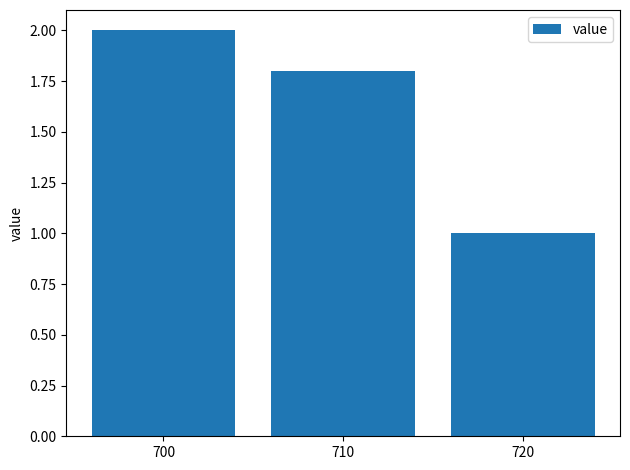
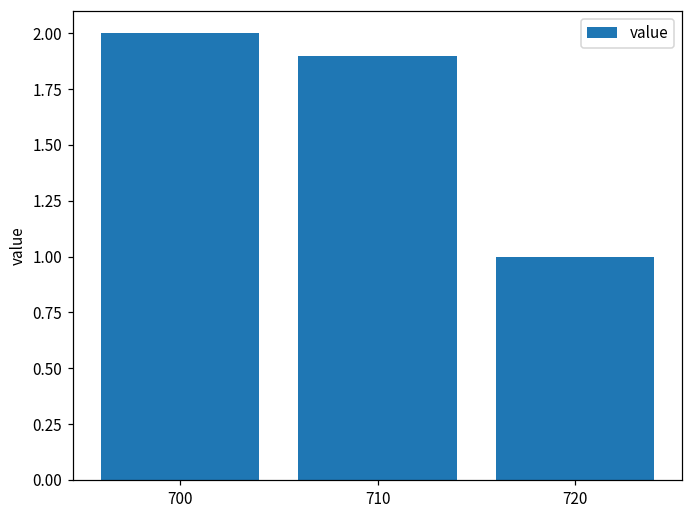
  {
    "700": 2.0,
-   "710": 1.8,
+   "710": 1.9,
    "720": 1.0
  }
